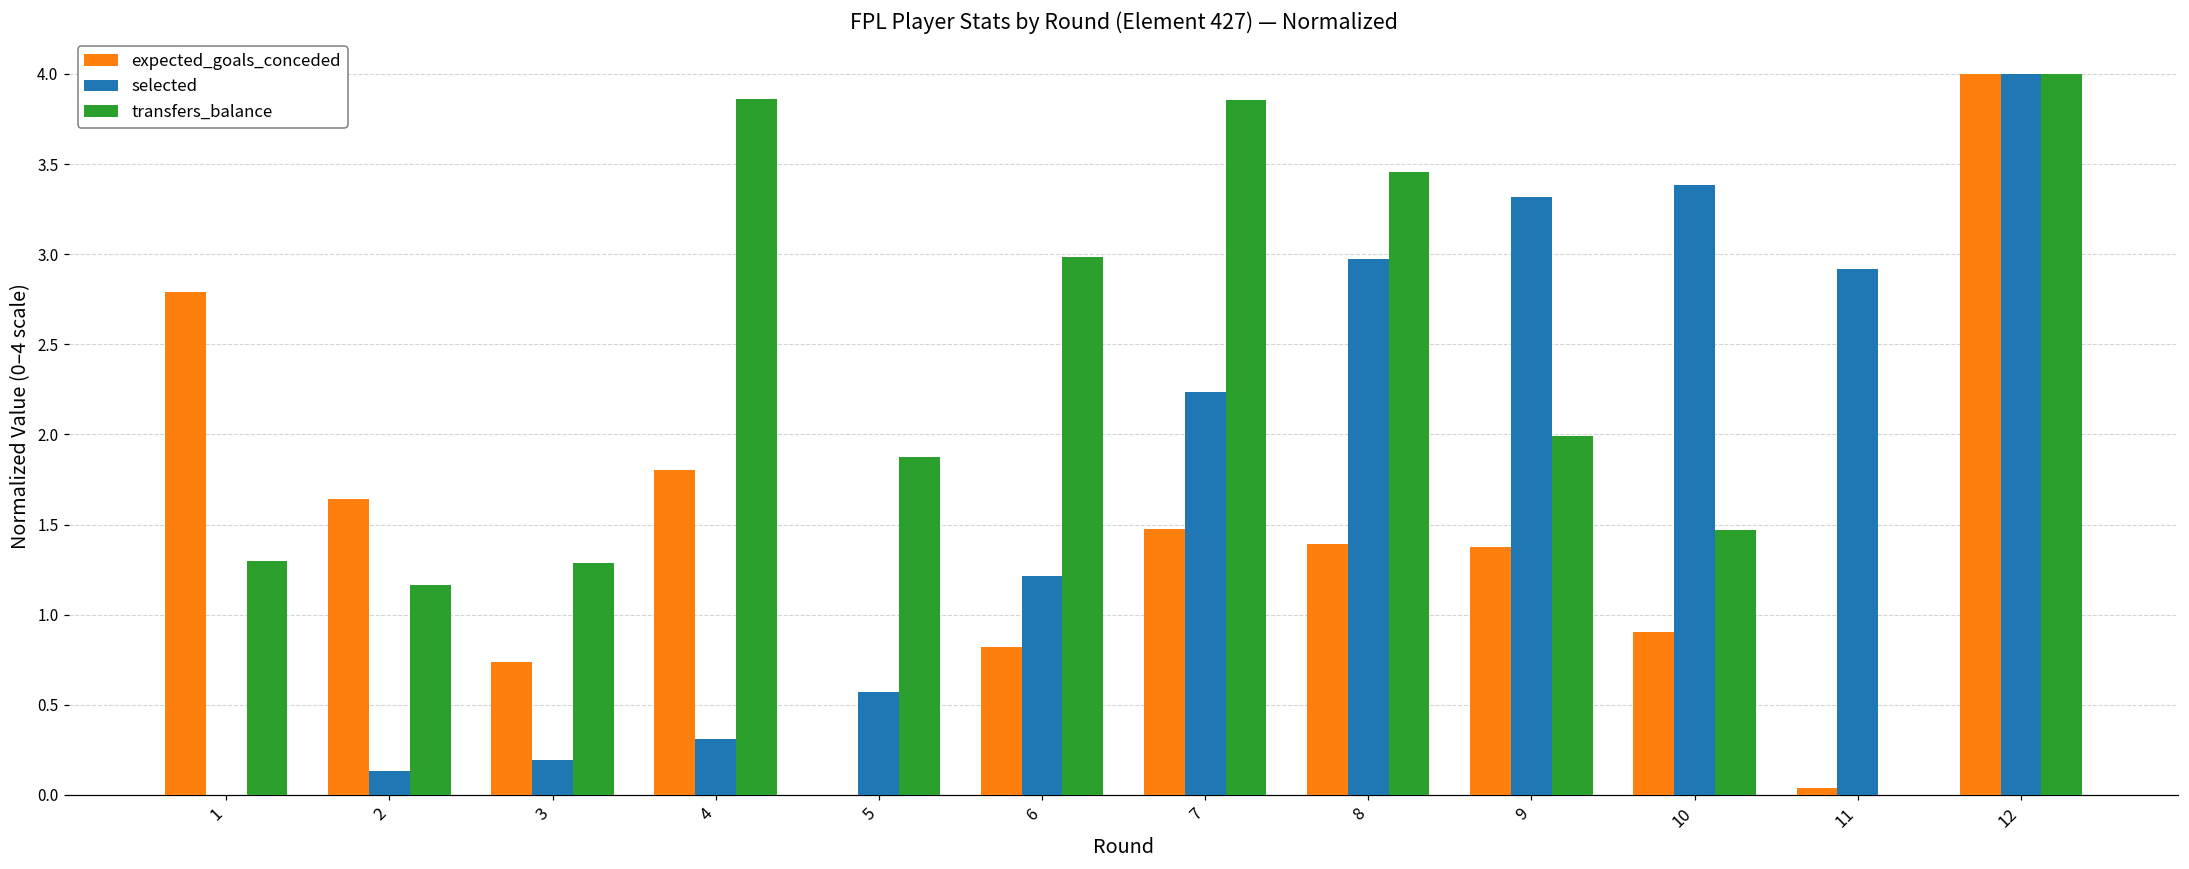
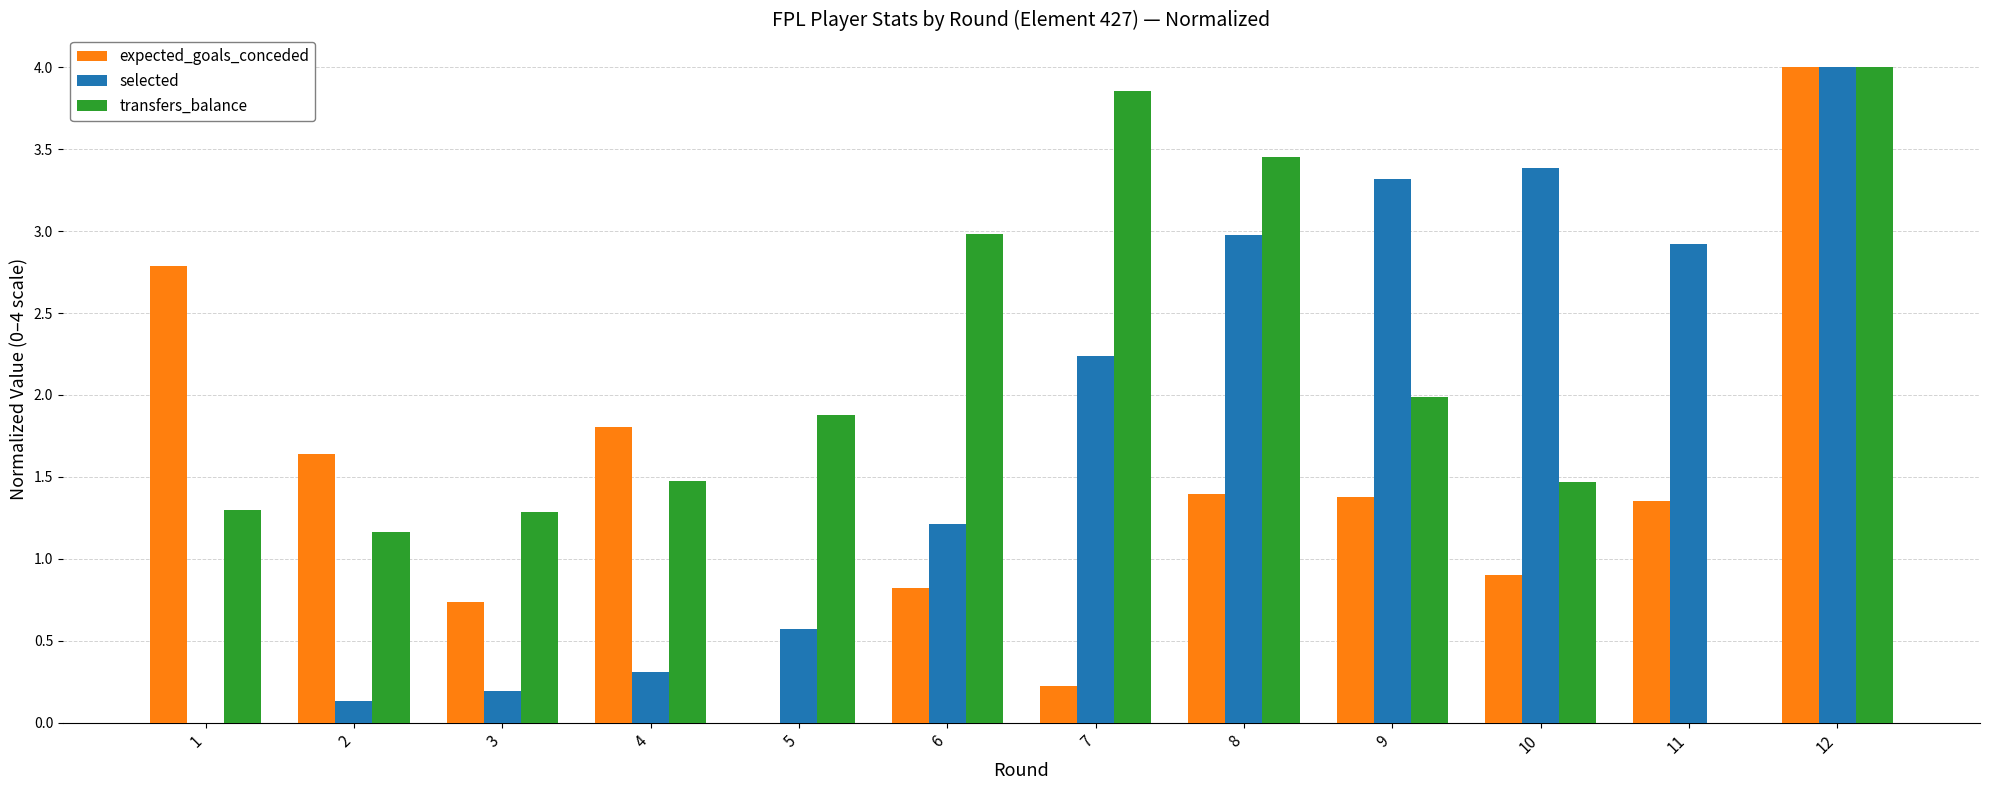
  {
    "expected_goals_conceded": {
      "1": 2.79,
      "2": 1.64,
      "3": 0.74,
      "4": 1.81,
      "5": 0.00,
      "6": 0.82,
-     "7": 1.48,
+     "7": 0.23,
      "8": 1.39,
      "9": 1.37,
      "10": 0.90,
-     "11": 0.04,
+     "11": 1.35,
      "12": 4.00
    },
    "selected": {
      "1": 0.00,
      "2": 0.13,
      "3": 0.19,
      "4": 0.31,
      "5": 0.57,
      "6": 1.22,
      "7": 2.24,
      "8": 2.97,
      "9": 3.32,
      "10": 3.38,
      "11": 2.92,
      "12": 4.00
    },
    "transfers_balance": {
      "1": 1.30,
      "2": 1.17,
      "3": 1.28,
-     "4": 3.86,
+     "4": 1.48,
      "5": 1.88,
      "6": 2.99,
      "7": 3.85,
      "8": 3.45,
      "9": 1.99,
      "10": 1.47,
      "11": 0.00,
      "12": 4.00
    }
  }
